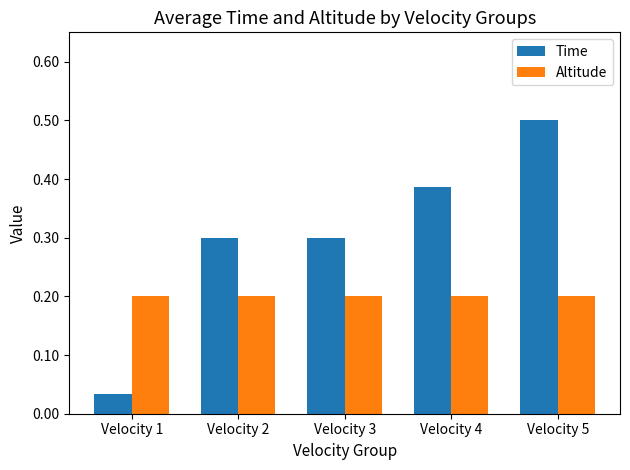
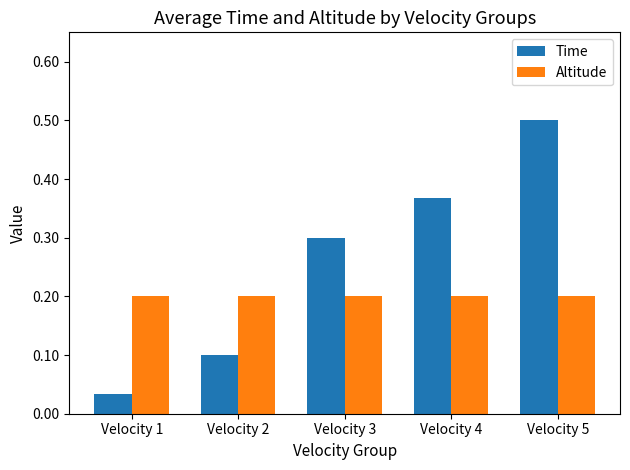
  {
    "Time": {
      "Velocity 1": 0.03,
-     "Velocity 2": 0.3,
+     "Velocity 2": 0.1,
      "Velocity 3": 0.30,
-     "Velocity 4": 0.39,
+     "Velocity 4": 0.37,
      "Velocity 5": 0.50
    },
    "Altitude": {
      "Velocity 1": 0.20,
      "Velocity 2": 0.20,
      "Velocity 3": 0.20,
      "Velocity 4": 0.20,
      "Velocity 5": 0.20
    }
  }
